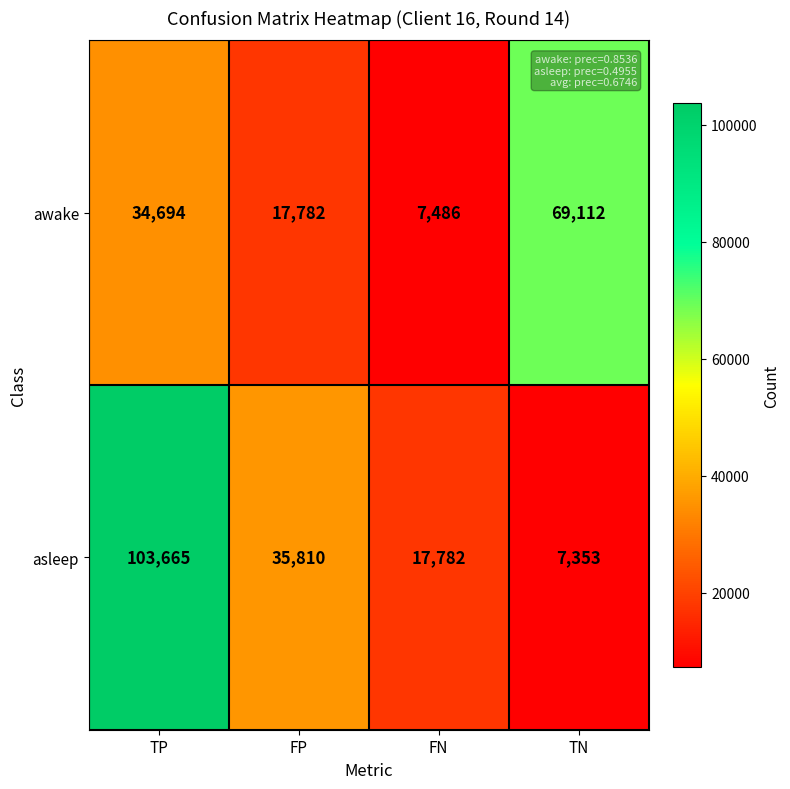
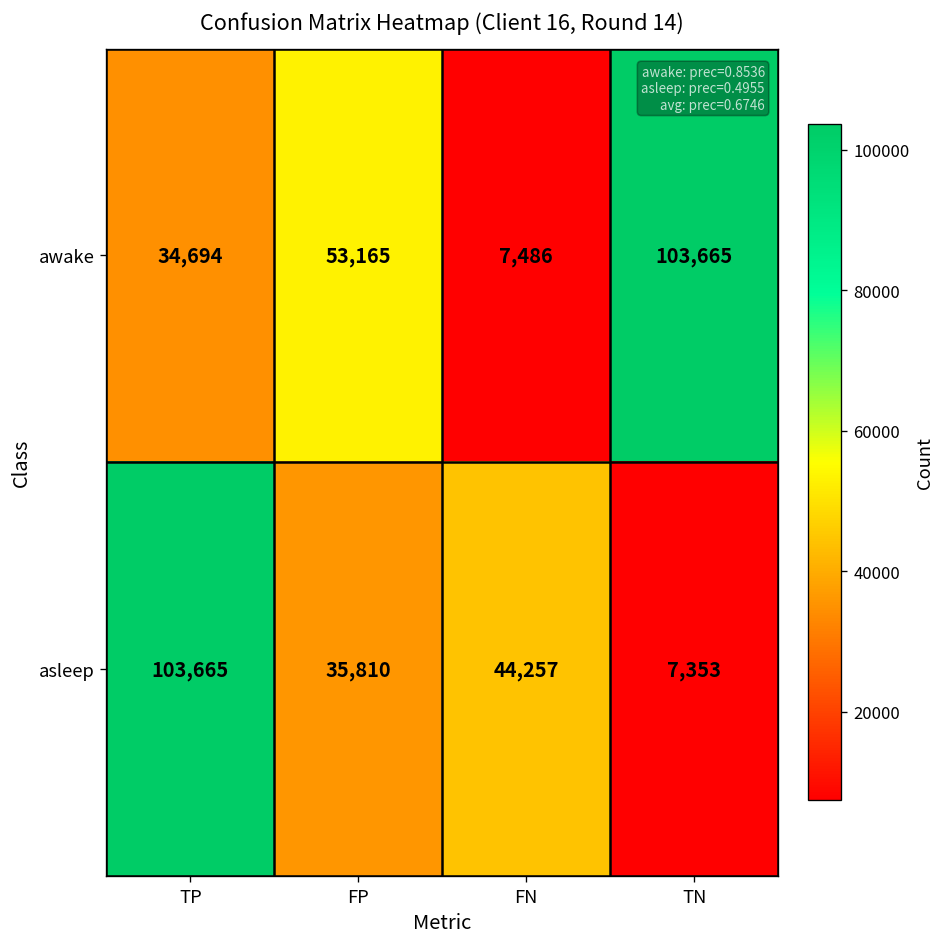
  {
    "awake": {
      "TP": "34,694",
-     "FP": "17,782",
+     "FP": "53,165",
      "FN": "7,486",
-     "TN": "69,112"
+     "TN": "103,665"
    },
    "asleep": {
      "TP": "103,665",
      "FP": "35,810",
-     "FN": "17,782",
+     "FN": "44,257",
      "TN": "7,353"
    }
  }
